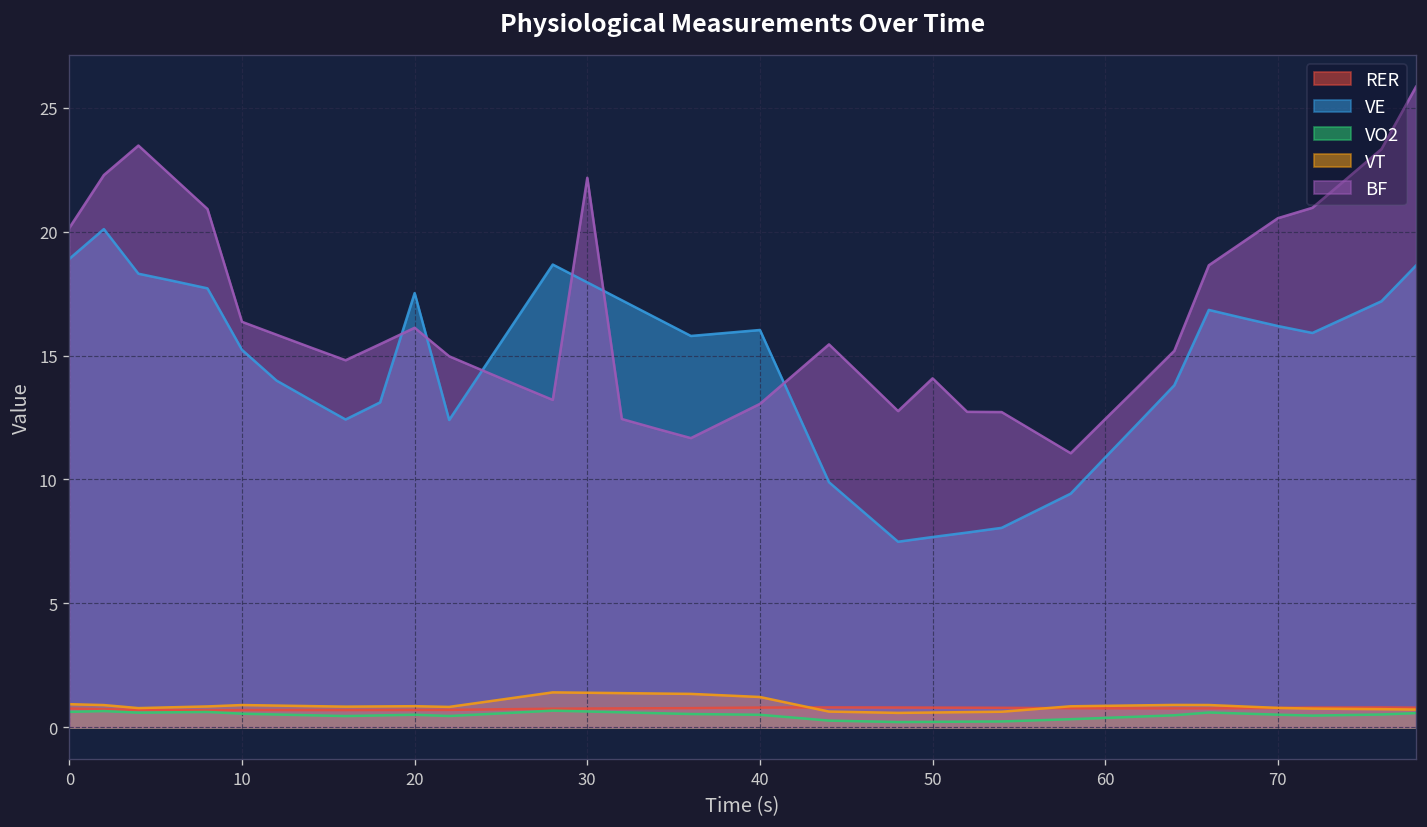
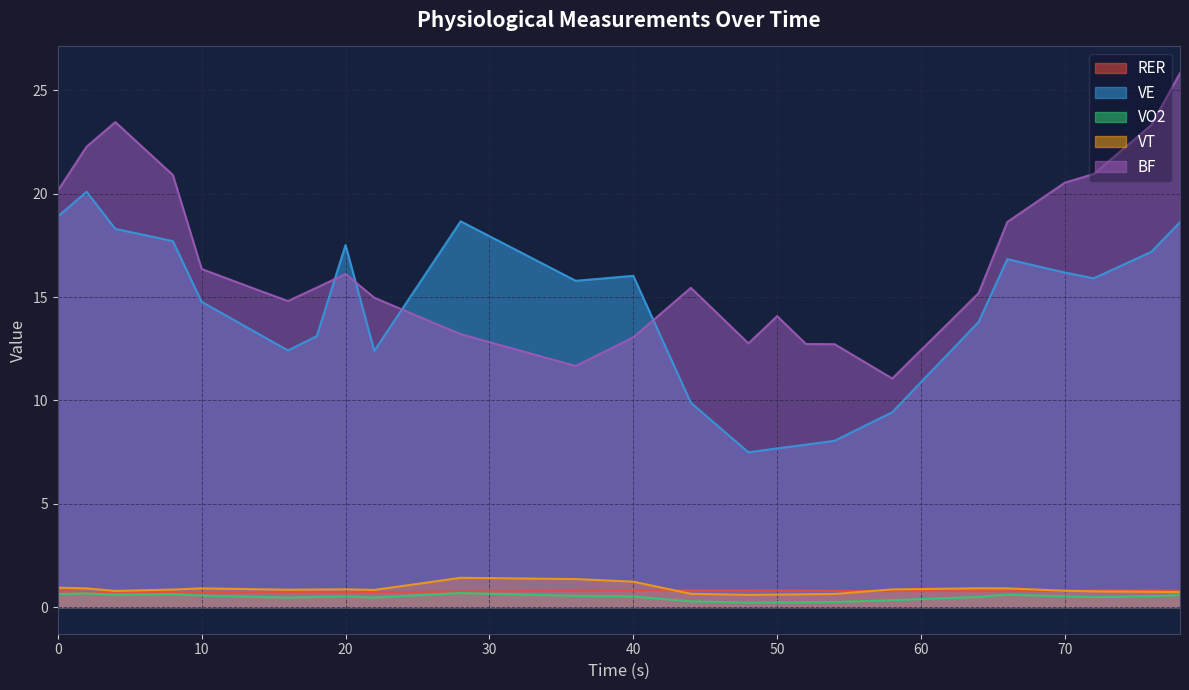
  {
    "RER": {
      "0": 0.8,
      "10": 0.7,
      "20": 0.7,
      "40": 0.8,
      "50": 0.8
    },
    "VE": {
      "0": 18.9,
-     "10": 15.2,
+     "10": 14.8,
      "20": 17.5,
      "30": 18.0,
      "40": 16.0,
      "50": 7.7,
      "60": 10.9,
      "70": 16.2
    },
    "VO2": {
      "0": 0.6,
      "10": 0.6,
      "20": 0.5,
      "40": 0.5,
      "50": 0.2,
      "60": 0.4,
      "70": 0.5
    },
    "VT": {
      "0": 0.9,
      "10": 0.9,
      "20": 0.9,
      "30": 1.4,
      "40": 1.2,
      "50": 0.6
    },
    "BF": {
      "0": 20.2,
      "10": 16.4,
      "20": 16.1,
-     "30": 22.2,
+     "30": 12.8,
      "40": 13.1,
      "50": 14.1,
      "60": 12.4,
      "70": 20.5
    }
  }
